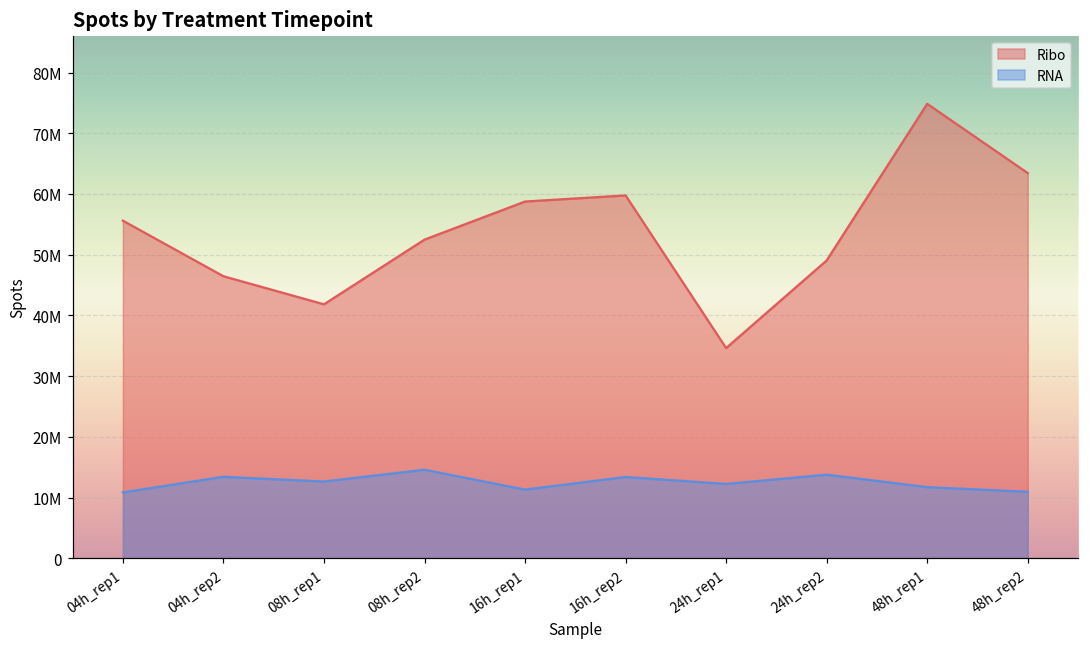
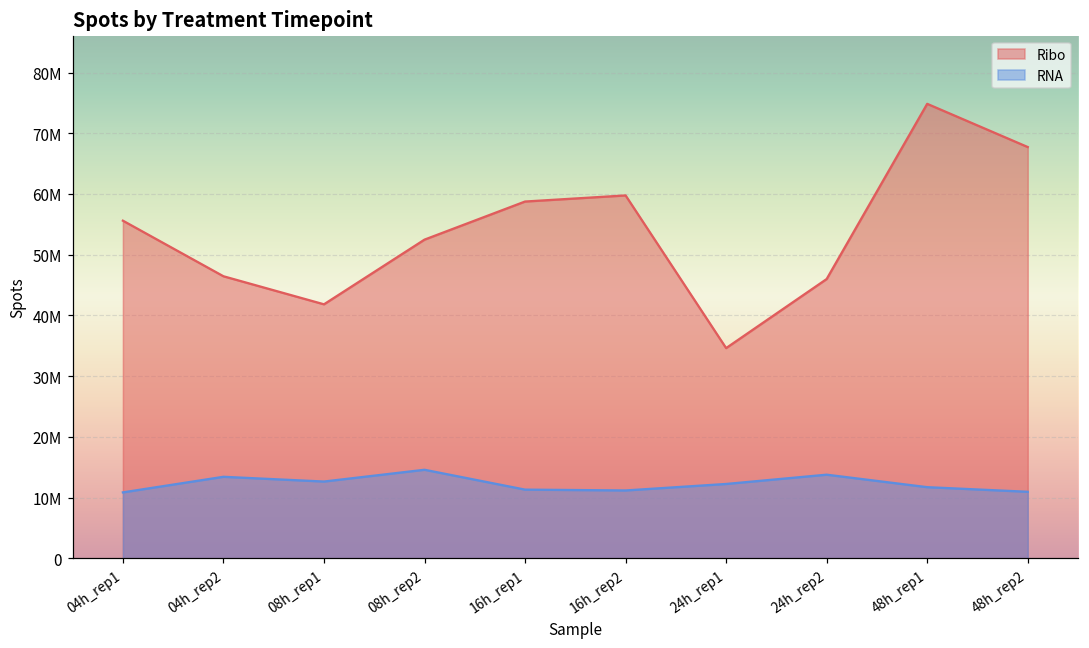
  {
    "Ribo": {
      "04h_rep1": 56000000,
      "04h_rep2": 46000000,
      "08h_rep1": 42000000,
      "08h_rep2": 52000000,
      "16h_rep1": 59000000,
      "16h_rep2": 60000000,
      "24h_rep1": 35000000,
-     "24h_rep2": 49000000,
+     "24h_rep2": 46000000,
      "48h_rep1": 75000000,
-     "48h_rep2": 63000000
+     "48h_rep2": 68000000
    },
    "RNA": {
      "04h_rep1": 11000000,
      "04h_rep2": 13000000,
      "08h_rep1": 13000000,
      "08h_rep2": 15000000,
      "16h_rep1": 11000000,
-     "16h_rep2": 13000000,
+     "16h_rep2": 11000000,
      "24h_rep1": 12000000,
      "24h_rep2": 14000000,
      "48h_rep1": 12000000,
      "48h_rep2": 11000000
    }
  }
